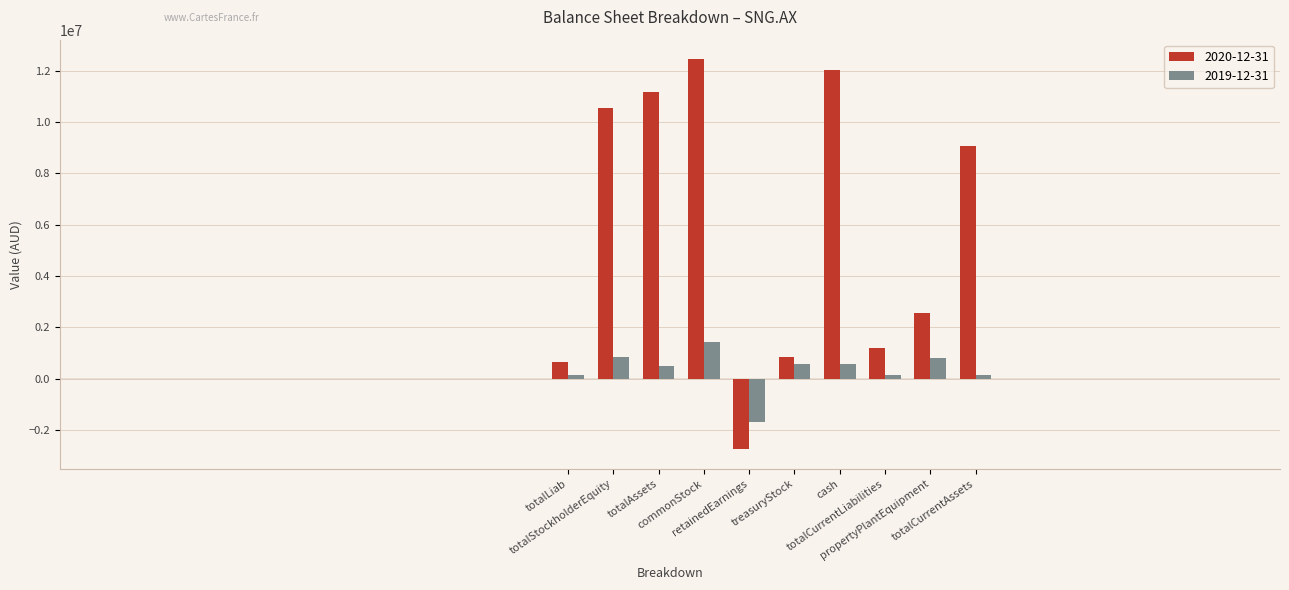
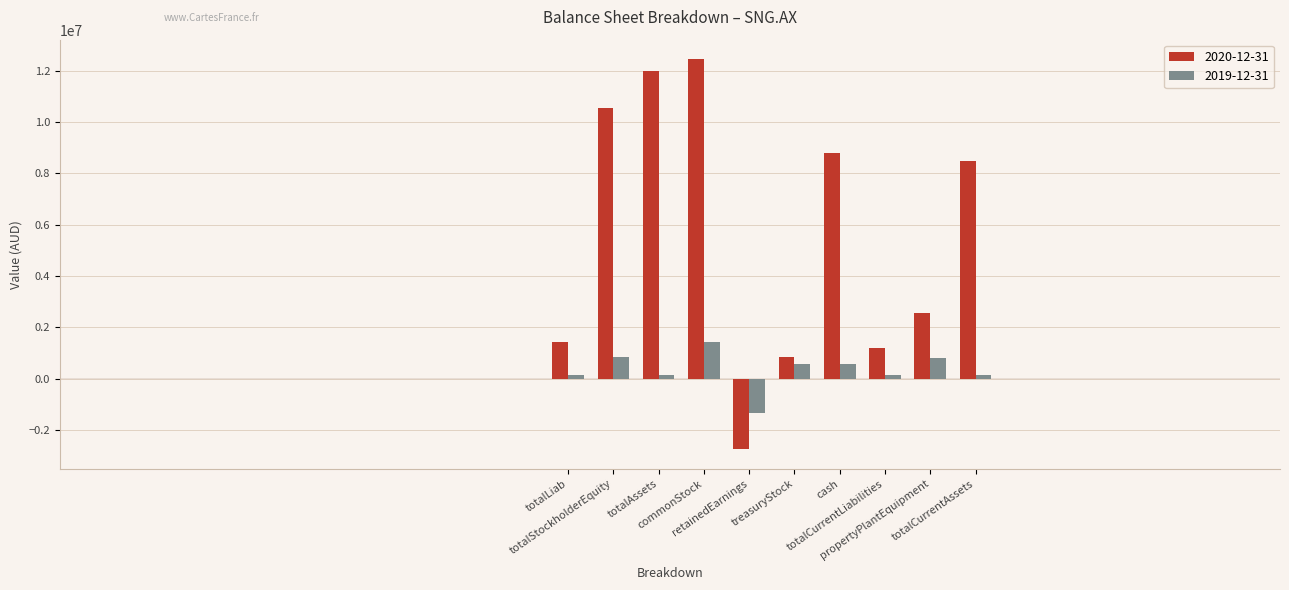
  {
    "2020-12-31": {
-     "totalLiab": 600000,
+     "totalLiab": 1400000,
      "totalStockholderEquity": 10500000,
-     "totalAssets": 11200000,
+     "totalAssets": 12000000,
      "commonStock": 12400000,
      "retainedEarnings": -2700000,
      "treasuryStock": 800000,
-     "cash": 12000000,
+     "cash": 8800000,
      "totalCurrentLiabilities": 1200000,
      "propertyPlantEquipment": 2600000,
-     "totalCurrentAssets": 9100000
+     "totalCurrentAssets": 8500000
    },
    "2019-12-31": {
      "totalLiab": 200000,
      "totalStockholderEquity": 900000,
-     "totalAssets": 500000,
+     "totalAssets": 200000,
      "commonStock": 1400000,
-     "retainedEarnings": -1700000,
+     "retainedEarnings": -1300000,
      "treasuryStock": 600000,
      "cash": 600000,
      "totalCurrentLiabilities": 200000,
      "propertyPlantEquipment": 800000,
      "totalCurrentAssets": 200000
    }
  }
